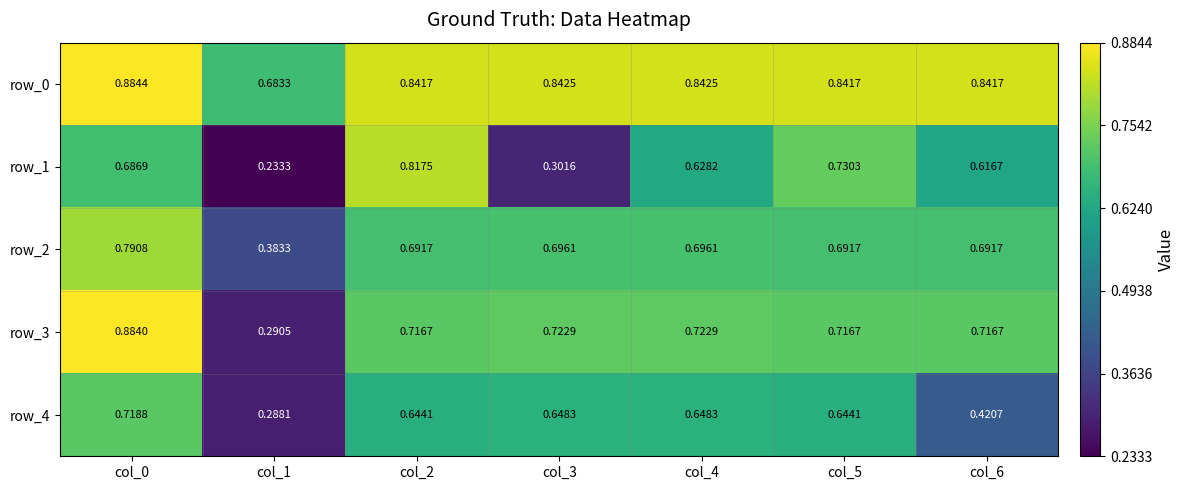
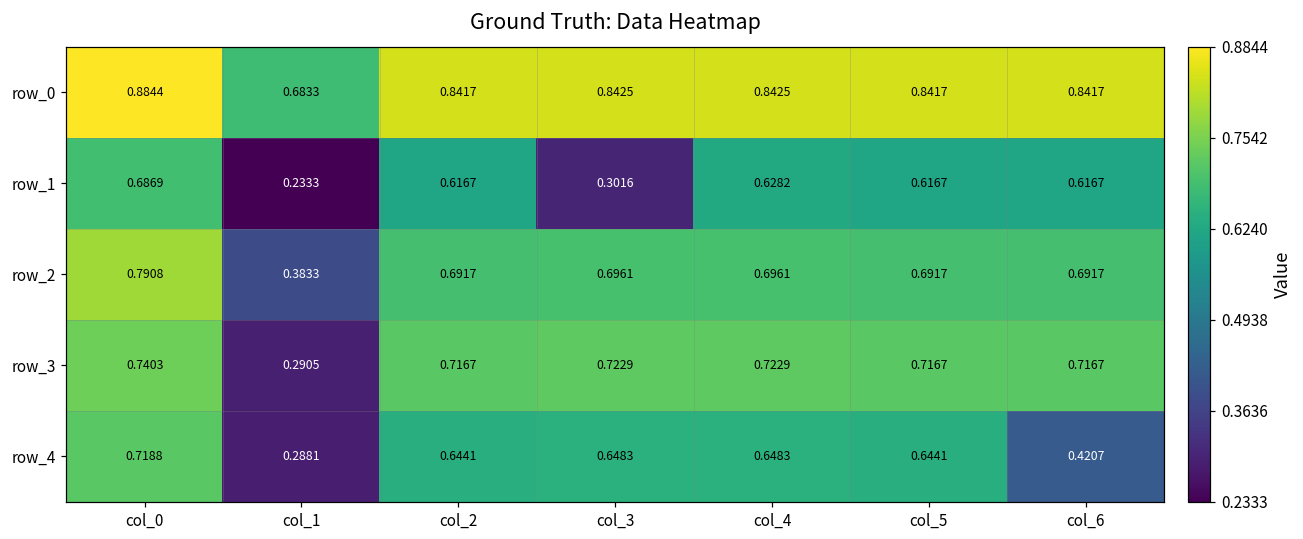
  {
    "row_0": {
      "col_0": 0.8844,
      "col_1": 0.6833,
      "col_2": 0.8417,
      "col_3": 0.8425,
      "col_4": 0.8425,
      "col_5": 0.8417,
      "col_6": 0.8417
    },
    "row_1": {
      "col_0": 0.6869,
      "col_1": 0.2333,
-     "col_2": 0.8175,
+     "col_2": 0.6167,
      "col_3": 0.3016,
      "col_4": 0.6282,
-     "col_5": 0.7303,
+     "col_5": 0.6167,
      "col_6": 0.6167
    },
    "row_2": {
      "col_0": 0.7908,
      "col_1": 0.3833,
      "col_2": 0.6917,
      "col_3": 0.6961,
      "col_4": 0.6961,
      "col_5": 0.6917,
      "col_6": 0.6917
    },
    "row_3": {
-     "col_0": 0.8840,
+     "col_0": 0.7403,
      "col_1": 0.2905,
      "col_2": 0.7167,
      "col_3": 0.7229,
      "col_4": 0.7229,
      "col_5": 0.7167,
      "col_6": 0.7167
    },
    "row_4": {
      "col_0": 0.7188,
      "col_1": 0.2881,
      "col_2": 0.6441,
      "col_3": 0.6483,
      "col_4": 0.6483,
      "col_5": 0.6441,
      "col_6": 0.4207
    }
  }
